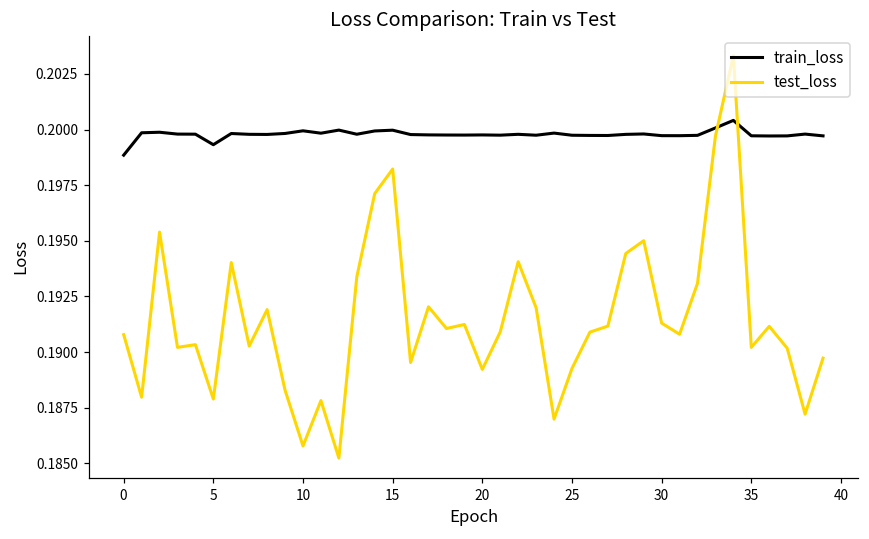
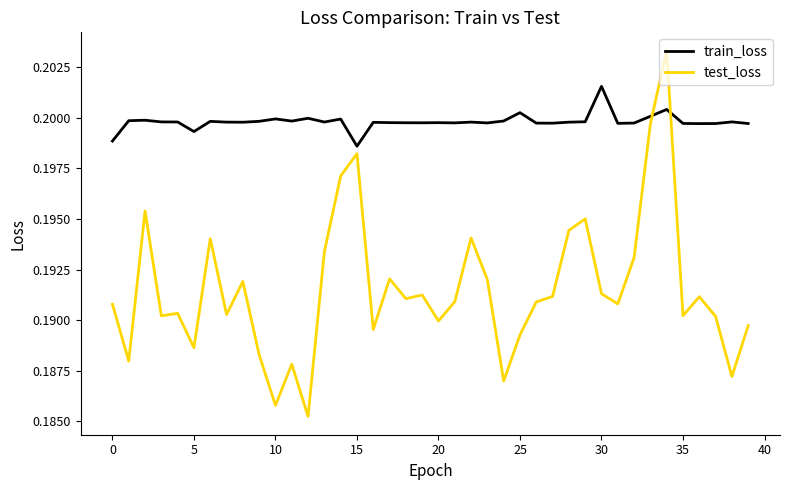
  {
    "train_loss": {
      "0": 0.1988,
      "5": 0.1993,
      "10": 0.1999,
-     "15": 0.2000,
+     "15": 0.1986,
      "20": 0.1998,
-     "25": 0.1997,
-     "30": 0.1997,
+     "25": 0.2003,
+     "30": 0.2016,
      "35": 0.1997
    },
    "test_loss": {
      "0": 0.1908,
-     "5": 0.1879,
+     "5": 0.1886,
      "10": 0.1858,
      "15": 0.1982,
-     "20": 0.1892,
+     "20": 0.1900,
      "25": 0.1893,
      "30": 0.1913,
      "35": 0.1902
    }
  }
